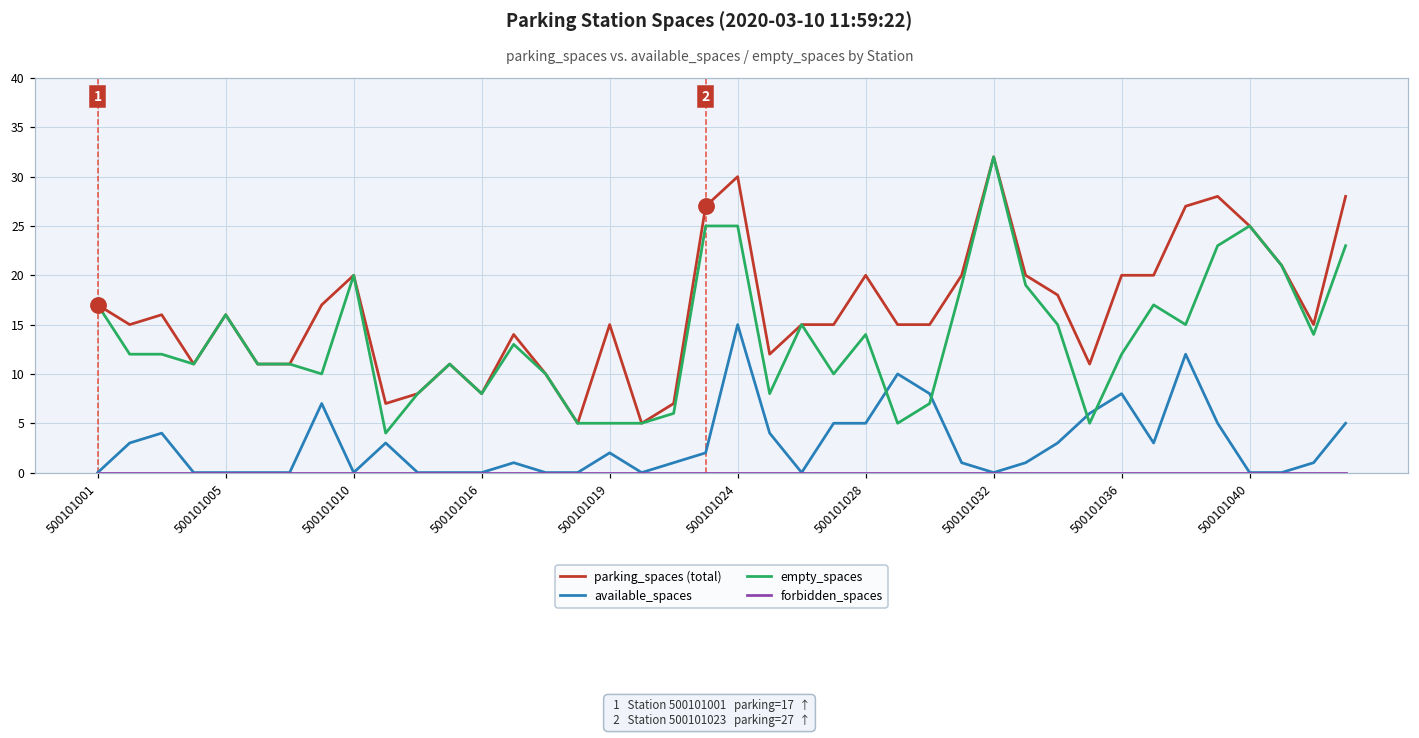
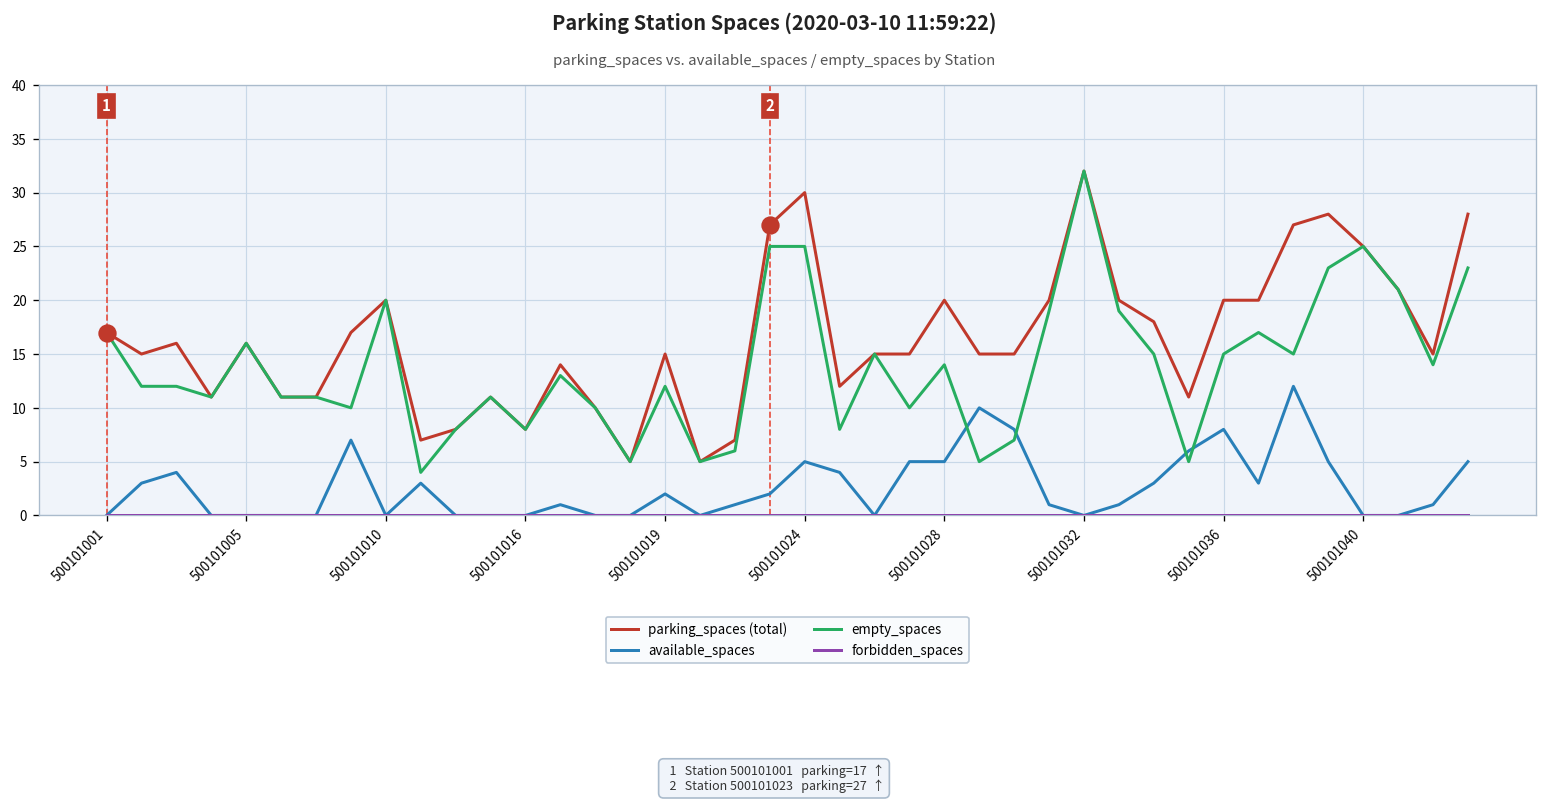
  {
    "available_spaces": {
      "500101019": 2,
-     "500101024": 15,
+     "500101024": 5,
      "500101028": 5,
      "500101036": 8
    },
    "empty_spaces": {
-     "500101019": 5,
+     "500101019": 12,
      "500101024": 25,
      "500101028": 14,
-     "500101036": 12
+     "500101036": 15
    },
    "forbidden_spaces": {
      "500101019": 0,
      "500101024": 0,
      "500101028": 0,
      "500101036": 0
    }
  }
